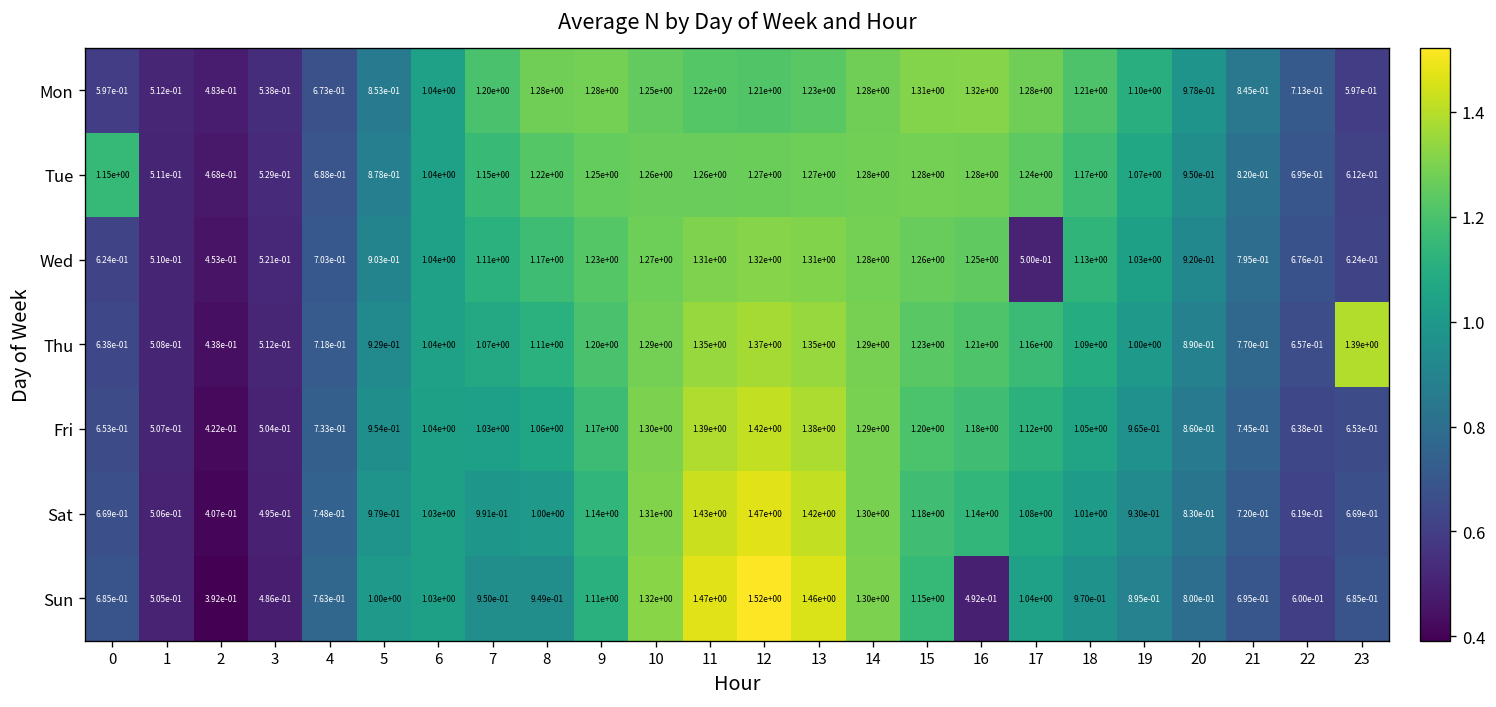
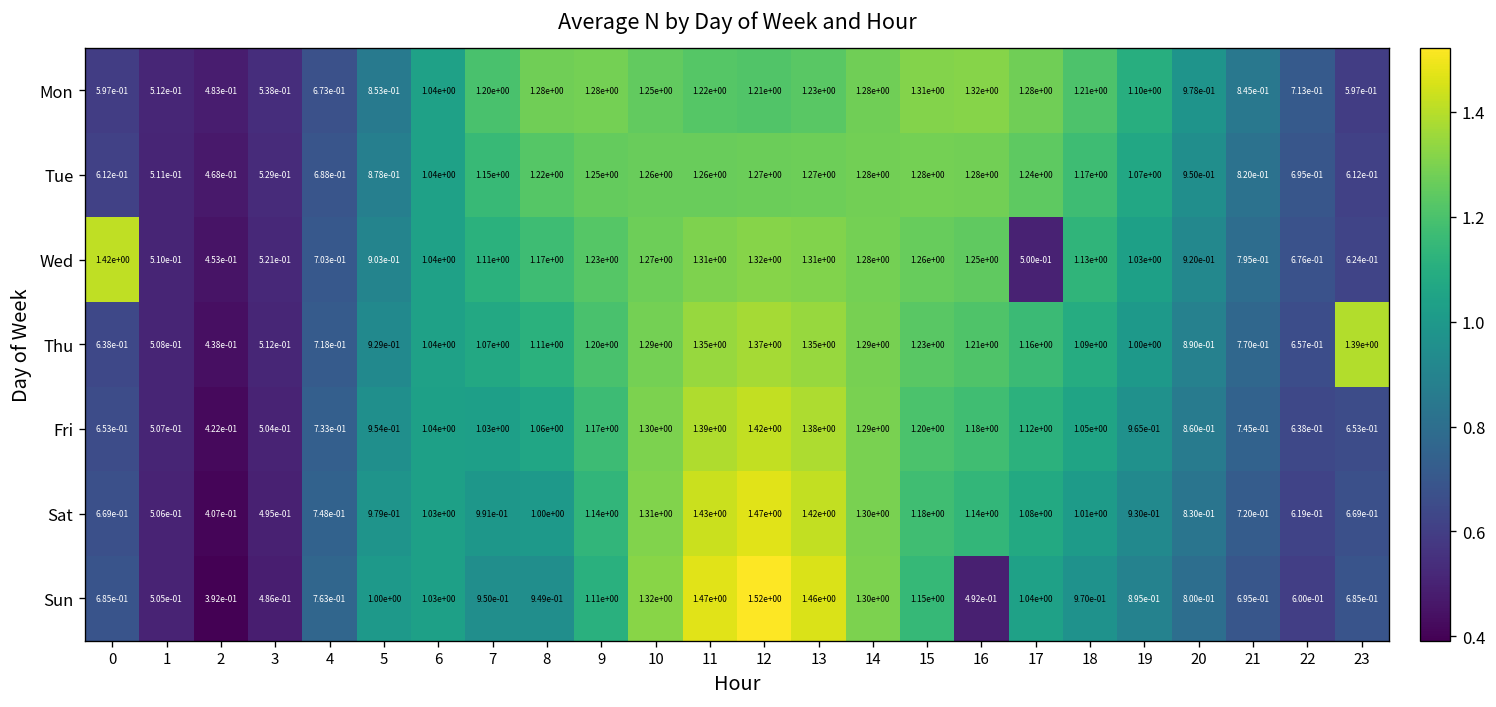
  {
    "Mon": {
      "0": "5.97e-01",
      "1": "5.12e-01",
      "2": "4.83e-01",
      "3": "5.38e-01",
      "4": "6.73e-01",
      "5": "8.53e-01",
      "6": "1.04e+00",
      "7": "1.20e+00",
      "8": "1.28e+00",
      "9": "1.28e+00",
      "10": "1.25e+00",
      "11": "1.22e+00",
      "12": "1.21e+00",
      "13": "1.23e+00",
      "14": "1.28e+00",
      "15": "1.31e+00",
      "16": "1.32e+00",
      "17": "1.28e+00",
      "18": "1.21e+00",
      "19": "1.10e+00",
      "20": "9.78e-01",
      "21": "8.45e-01",
      "22": "7.13e-01",
      "23": "5.97e-01"
    },
    "Tue": {
-     "0": "1.15e+00",
+     "0": "6.12e-01",
      "1": "5.11e-01",
      "2": "4.68e-01",
      "3": "5.29e-01",
      "4": "6.88e-01",
      "5": "8.78e-01",
      "6": "1.04e+00",
      "7": "1.15e+00",
      "8": "1.22e+00",
      "9": "1.25e+00",
      "10": "1.26e+00",
      "11": "1.26e+00",
      "12": "1.27e+00",
      "13": "1.27e+00",
      "14": "1.28e+00",
      "15": "1.28e+00",
      "16": "1.28e+00",
      "17": "1.24e+00",
      "18": "1.17e+00",
      "19": "1.07e+00",
      "20": "9.50e-01",
      "21": "8.20e-01",
      "22": "6.95e-01",
      "23": "6.12e-01"
    },
    "Wed": {
-     "0": "6.24e-01",
+     "0": "1.42e+00",
      "1": "5.10e-01",
      "2": "4.53e-01",
      "3": "5.21e-01",
      "4": "7.03e-01",
      "5": "9.03e-01",
      "6": "1.04e+00",
      "7": "1.11e+00",
      "8": "1.17e+00",
      "9": "1.23e+00",
      "10": "1.27e+00",
      "11": "1.31e+00",
      "12": "1.32e+00",
      "13": "1.31e+00",
      "14": "1.28e+00",
      "15": "1.26e+00",
      "16": "1.25e+00",
      "17": "5.00e-01",
      "18": "1.13e+00",
      "19": "1.03e+00",
      "20": "9.20e-01",
      "21": "7.95e-01",
      "22": "6.76e-01",
      "23": "6.24e-01"
    },
    "Thu": {
      "0": "6.38e-01",
      "1": "5.08e-01",
      "2": "4.38e-01",
      "3": "5.12e-01",
      "4": "7.18e-01",
      "5": "9.29e-01",
      "6": "1.04e+00",
      "7": "1.07e+00",
      "8": "1.11e+00",
      "9": "1.20e+00",
      "10": "1.29e+00",
      "11": "1.35e+00",
      "12": "1.37e+00",
      "13": "1.35e+00",
      "14": "1.29e+00",
      "15": "1.23e+00",
      "16": "1.21e+00",
      "17": "1.16e+00",
      "18": "1.09e+00",
      "19": "1.00e+00",
      "20": "8.90e-01",
      "21": "7.70e-01",
      "22": "6.57e-01",
      "23": "1.39e+00"
    },
    "Fri": {
      "0": "6.53e-01",
      "1": "5.07e-01",
      "2": "4.22e-01",
      "3": "5.04e-01",
      "4": "7.33e-01",
      "5": "9.54e-01",
      "6": "1.04e+00",
      "7": "1.03e+00",
      "8": "1.06e+00",
      "9": "1.17e+00",
      "10": "1.30e+00",
      "11": "1.39e+00",
      "12": "1.42e+00",
      "13": "1.38e+00",
      "14": "1.29e+00",
      "15": "1.20e+00",
      "16": "1.18e+00",
      "17": "1.12e+00",
      "18": "1.05e+00",
      "19": "9.65e-01",
      "20": "8.60e-01",
      "21": "7.45e-01",
      "22": "6.38e-01",
      "23": "6.53e-01"
    },
    "Sat": {
      "0": "6.69e-01",
      "1": "5.06e-01",
      "2": "4.07e-01",
      "3": "4.95e-01",
      "4": "7.48e-01",
      "5": "9.79e-01",
      "6": "1.03e+00",
      "7": "9.91e-01",
      "8": "1.00e+00",
      "9": "1.14e+00",
      "10": "1.31e+00",
      "11": "1.43e+00",
      "12": "1.47e+00",
      "13": "1.42e+00",
      "14": "1.30e+00",
      "15": "1.18e+00",
      "16": "1.14e+00",
      "17": "1.08e+00",
      "18": "1.01e+00",
      "19": "9.30e-01",
      "20": "8.30e-01",
      "21": "7.20e-01",
      "22": "6.19e-01",
      "23": "6.69e-01"
    },
    "Sun": {
      "0": "6.85e-01",
      "1": "5.05e-01",
      "2": "3.92e-01",
      "3": "4.86e-01",
      "4": "7.63e-01",
      "5": "1.00e+00",
      "6": "1.03e+00",
      "7": "9.50e-01",
      "8": "9.49e-01",
      "9": "1.11e+00",
      "10": "1.32e+00",
      "11": "1.47e+00",
      "12": "1.52e+00",
      "13": "1.46e+00",
      "14": "1.30e+00",
      "15": "1.15e+00",
      "16": "4.92e-01",
      "17": "1.04e+00",
      "18": "9.70e-01",
      "19": "8.95e-01",
      "20": "8.00e-01",
      "21": "6.95e-01",
      "22": "6.00e-01",
      "23": "6.85e-01"
    }
  }
